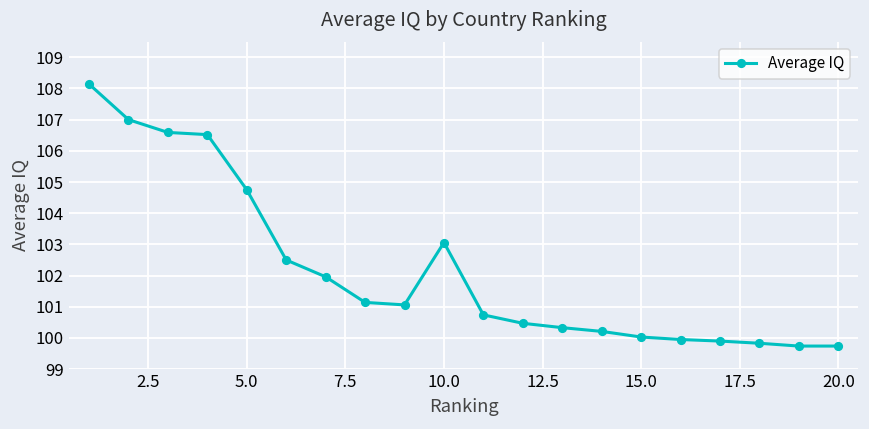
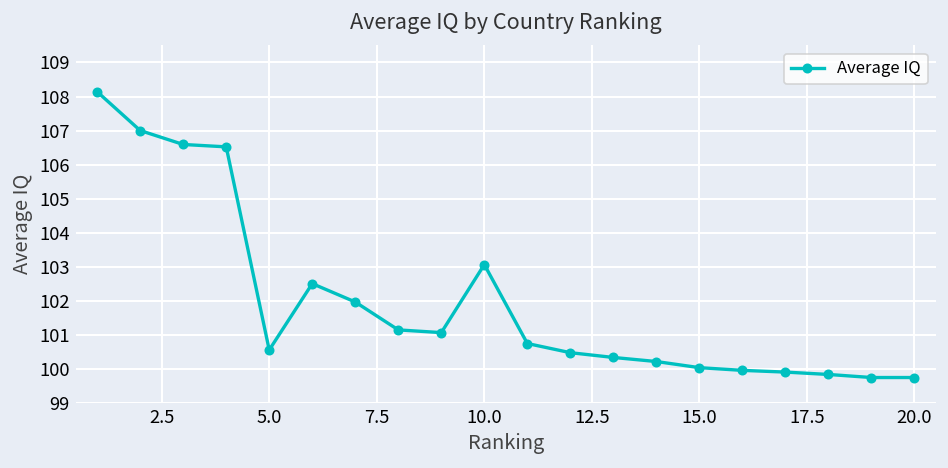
  {
-   "5.0": 104.8,
+   "5.0": 100.6,
    "10.0": 103.1,
    "15.0": 100.0,
    "20.0": 99.7
  }
